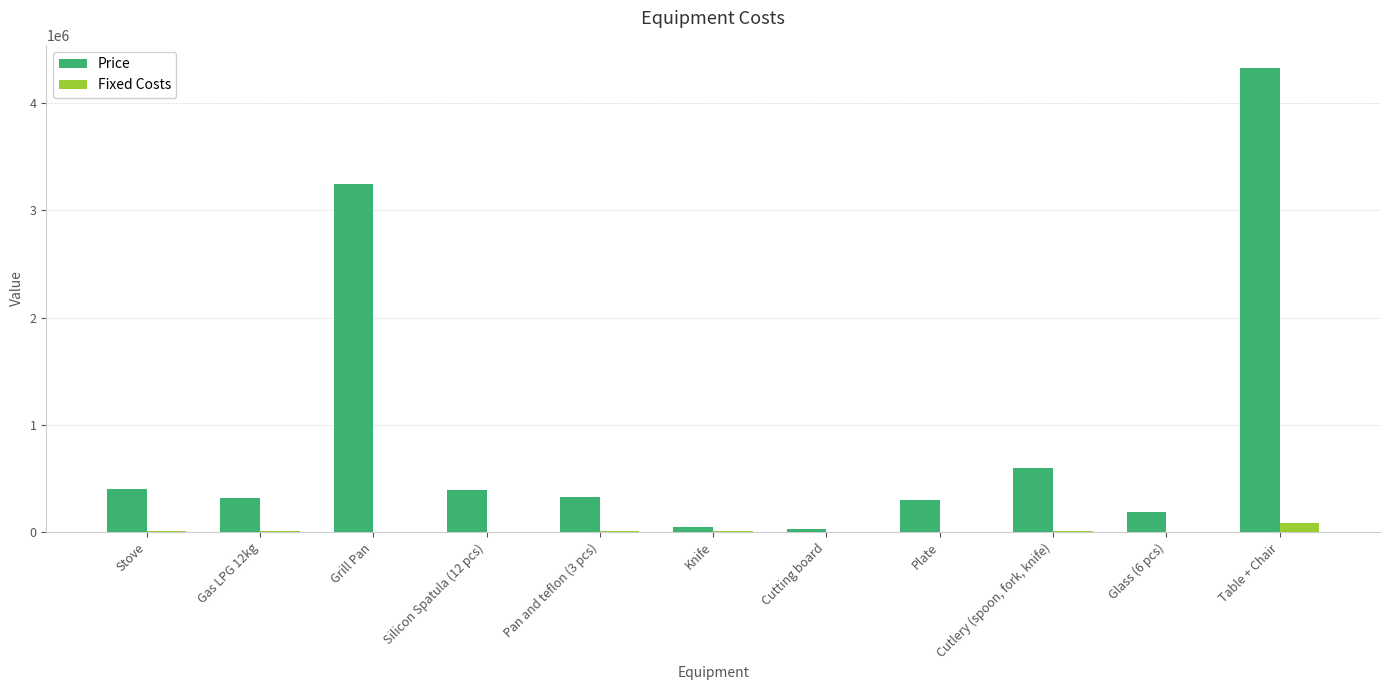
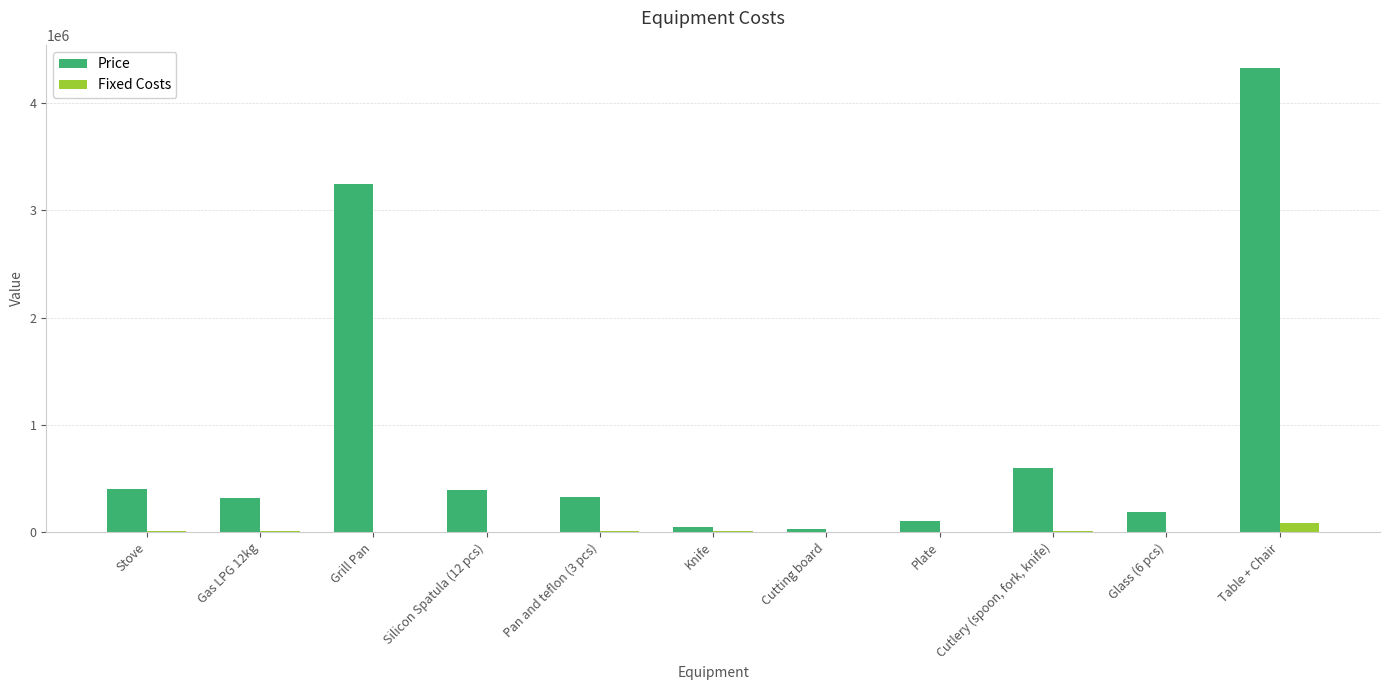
  {
    "Price": {
      "Stove": 400000,
      "Gas LPG 12kg": 320000,
      "Grill Pan": 3250000,
      "Silicon Spatula (12 pcs)": 400000,
      "Pan and teflon (3 pcs)": 330000,
      "Knife": 50000,
      "Cutting board": 30000,
-     "Plate": 300000,
+     "Plate": 100000,
      "Cutlery (spoon, fork, knife)": 600000,
      "Glass (6 pcs)": 190000,
      "Table + Chair": 4330000
    },
    "Fixed Costs": {
      "Table + Chair": 90000
    }
  }
